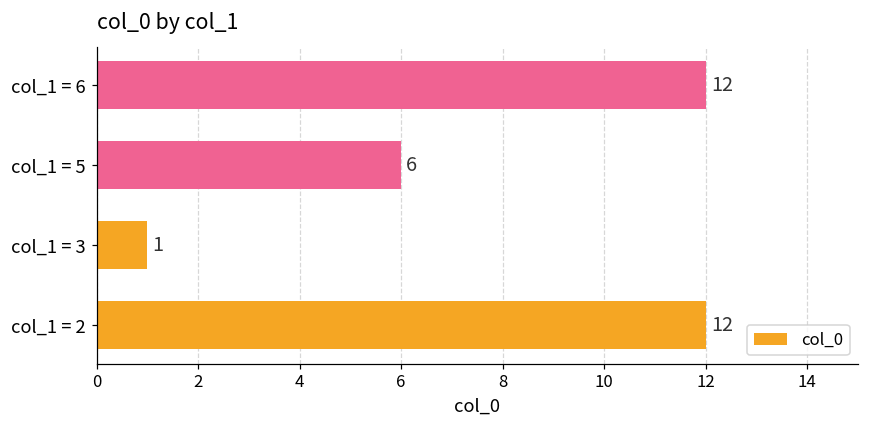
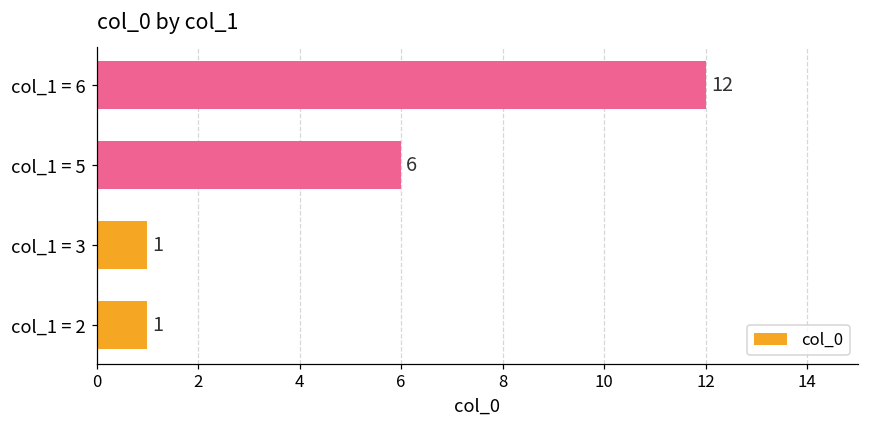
  {
    "col_1 = 6": 12,
    "col_1 = 5": 6,
    "col_1 = 3": 1,
-   "col_1 = 2": 12
+   "col_1 = 2": 1
  }
